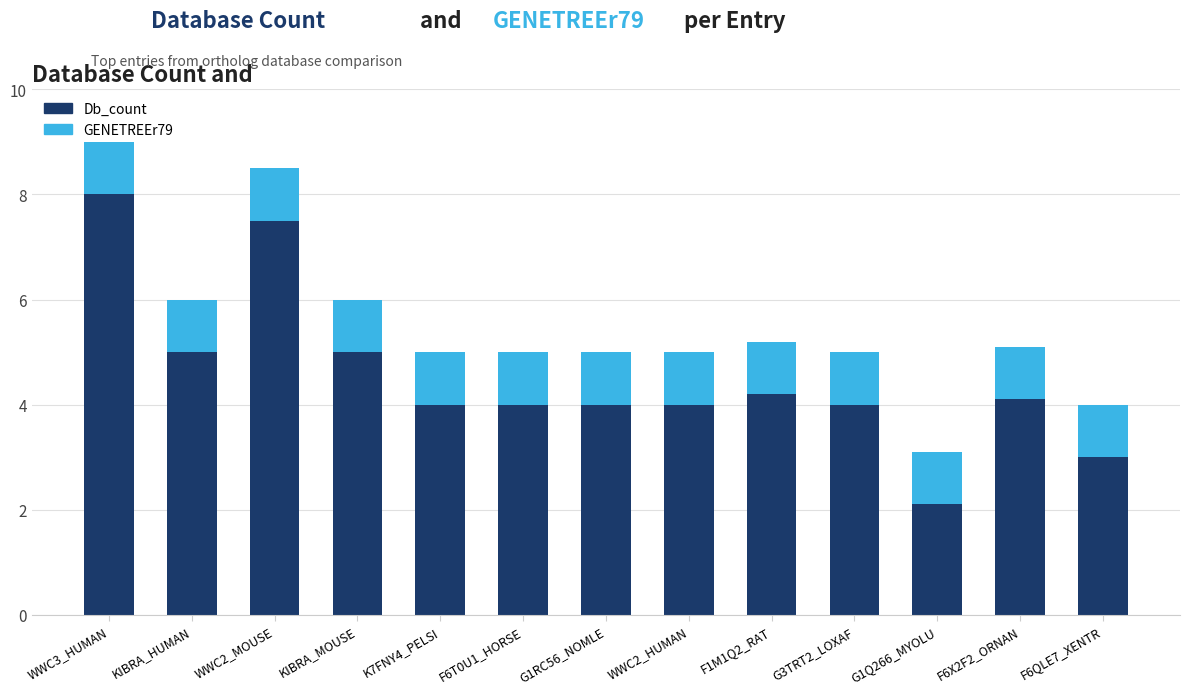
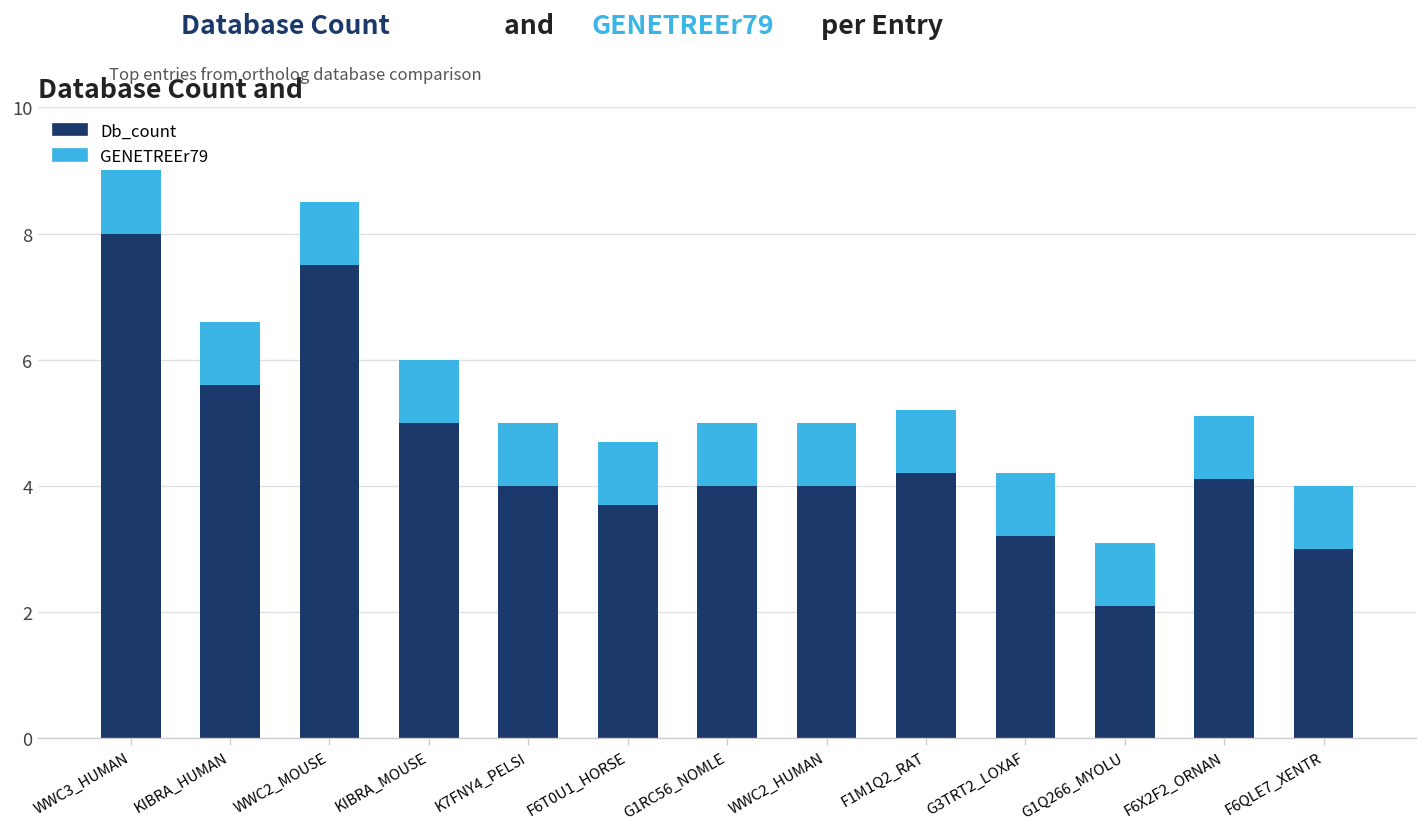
  {
    "Db_count": {
      "WWC3_HUMAN": 8.0,
-     "KIBRA_HUMAN": 5.0,
+     "KIBRA_HUMAN": 5.6,
      "WWC2_MOUSE": 7.5,
      "KIBRA_MOUSE": 5.0,
      "K7FNY4_PELSI": 4.0,
-     "F6T0U1_HORSE": 4.0,
+     "F6T0U1_HORSE": 3.7,
      "G1RC56_NOMLE": 4.0,
      "WWC2_HUMAN": 4.0,
      "F1M1Q2_RAT": 4.2,
-     "G3TRT2_LOXAF": 4.0,
+     "G3TRT2_LOXAF": 3.2,
      "G1Q266_MYOLU": 2.1,
      "F6X2F2_ORNAN": 4.1,
      "F6QLE7_XENTR": 3.0
    },
    "GENETREEr79": {
      "WWC3_HUMAN": 1.0,
      "KIBRA_HUMAN": 1.0,
      "WWC2_MOUSE": 1.0,
      "KIBRA_MOUSE": 1.0,
      "K7FNY4_PELSI": 1.0,
      "F6T0U1_HORSE": 1.0,
      "G1RC56_NOMLE": 1.0,
      "WWC2_HUMAN": 1.0,
      "F1M1Q2_RAT": 1.0,
      "G3TRT2_LOXAF": 1.0,
      "G1Q266_MYOLU": 1.0,
      "F6X2F2_ORNAN": 1.0,
      "F6QLE7_XENTR": 1.0
    }
  }
